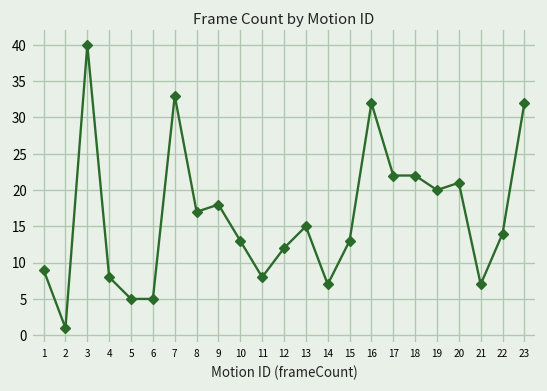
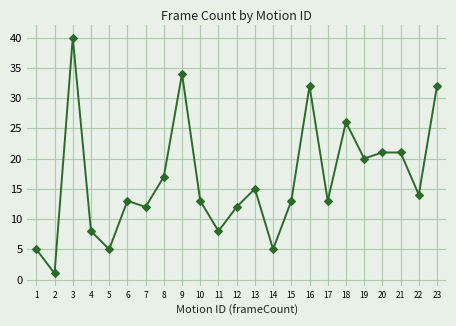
  {
-   "1": 9,
+   "1": 5,
    "2": 1,
    "3": 40,
    "4": 8,
    "5": 5,
-   "6": 5,
-   "7": 33,
+   "6": 13,
+   "7": 12,
    "8": 17,
-   "9": 18,
+   "9": 34,
    "10": 13,
    "11": 8,
    "12": 12,
    "13": 15,
-   "14": 7,
+   "14": 5,
    "15": 13,
    "16": 32,
-   "17": 22,
-   "18": 22,
+   "17": 13,
+   "18": 26,
    "19": 20,
    "20": 21,
-   "21": 7,
+   "21": 21,
    "22": 14,
    "23": 32
  }
